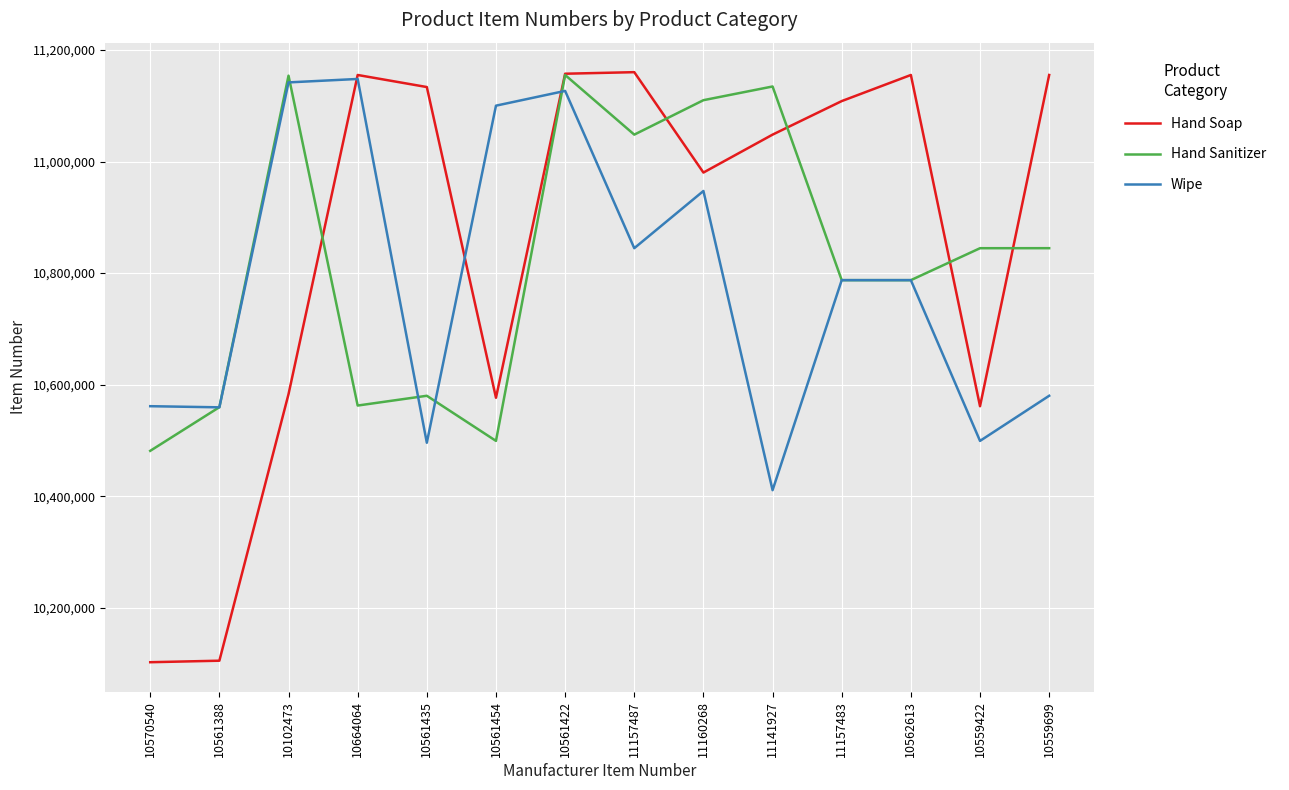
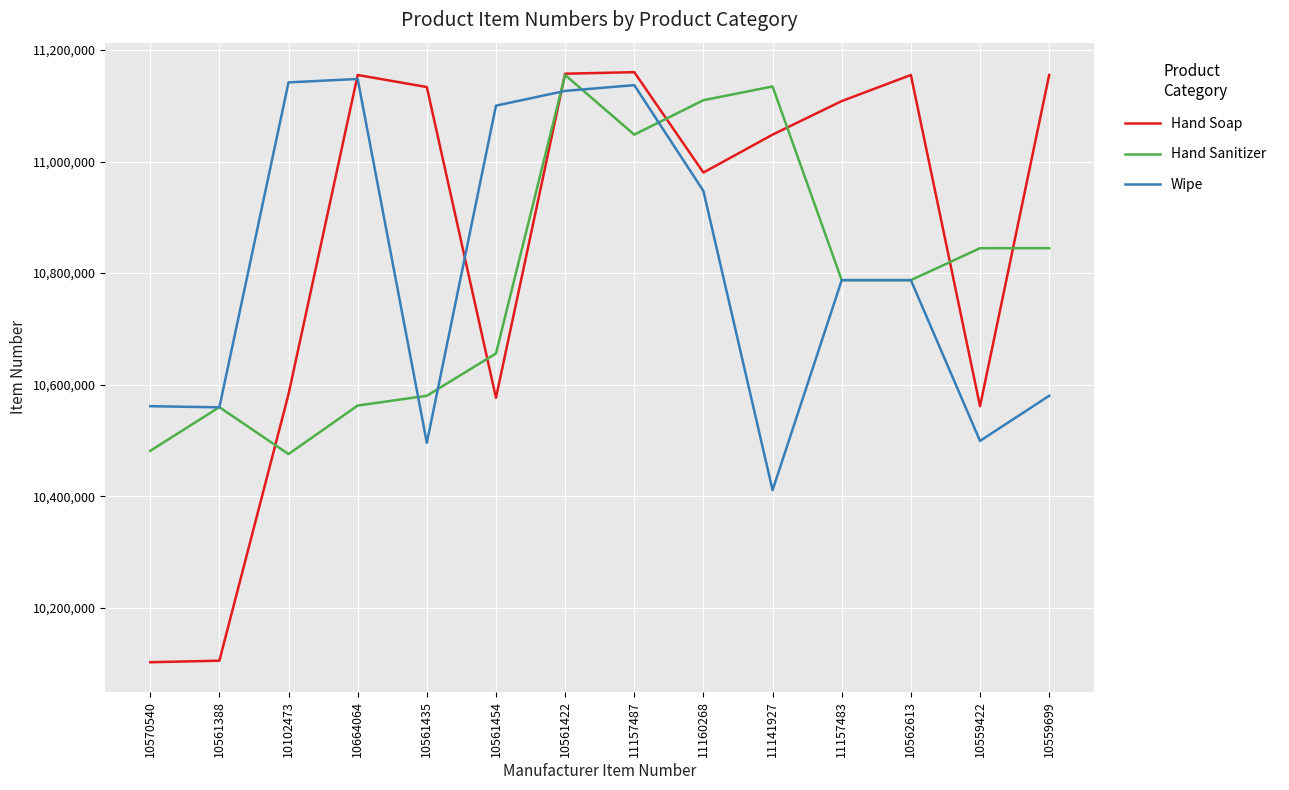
  {
    "Hand Soap": {
      "10570540": "10,100,000",
      "10561388": "10,110,000",
      "10102473": "10,580,000",
      "10664064": "11,160,000",
      "10561435": "11,130,000",
      "10561454": "10,580,000",
      "11157487": "11,160,000",
      "11160268": "10,980,000",
      "11141927": "11,050,000",
      "11157483": "11,110,000",
      "10562613": "11,160,000",
      "10559422": "10,560,000",
      "10559699": "11,160,000"
    },
    "Hand Sanitizer": {
      "10570540": "10,480,000",
-     "10102473": "11,150,000",
+     "10102473": "10,480,000",
      "10664064": "10,560,000",
      "10561435": "10,580,000",
-     "10561454": "10,500,000",
+     "10561454": "10,660,000",
      "11157487": "11,050,000",
      "11160268": "11,110,000",
      "11141927": "11,130,000",
      "10559422": "10,840,000",
      "10559699": "10,840,000"
    },
    "Wipe": {
      "10570540": "10,560,000",
      "10102473": "11,140,000",
      "10664064": "11,150,000",
      "10561435": "10,500,000",
      "10561454": "11,100,000",
      "10561422": "11,130,000",
-     "11157487": "10,840,000",
+     "11157487": "11,140,000",
      "11160268": "10,950,000",
      "11141927": "10,410,000",
      "10559422": "10,500,000",
      "10559699": "10,580,000"
    }
  }
